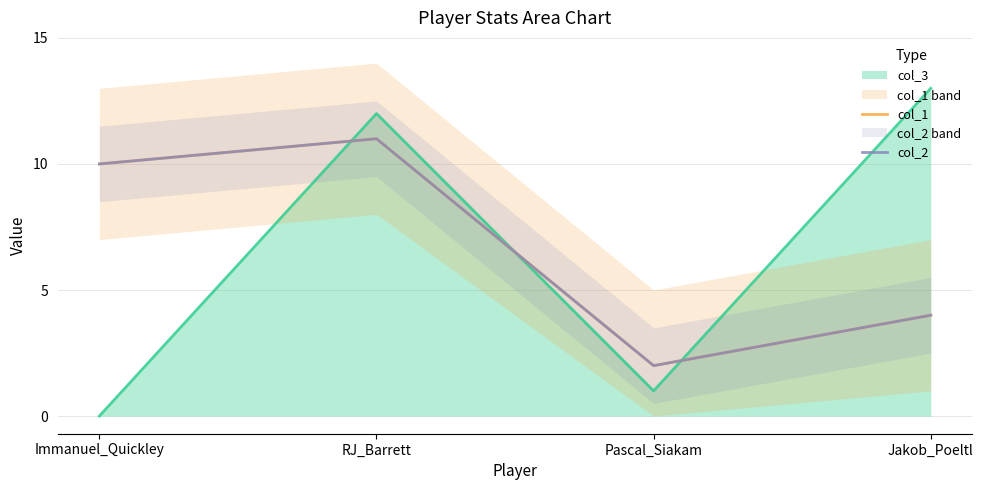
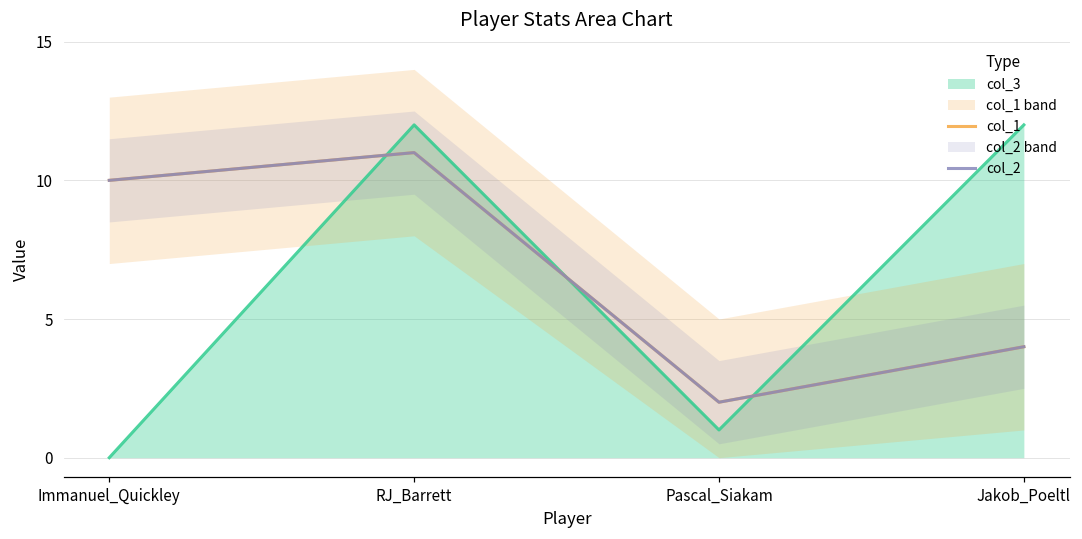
  {
    "col_3": {
      "Immanuel_Quickley": 0,
      "RJ_Barrett": 12,
      "Pascal_Siakam": 1,
-     "Jakob_Poeltl": 13
+     "Jakob_Poeltl": 12
    }
  }
